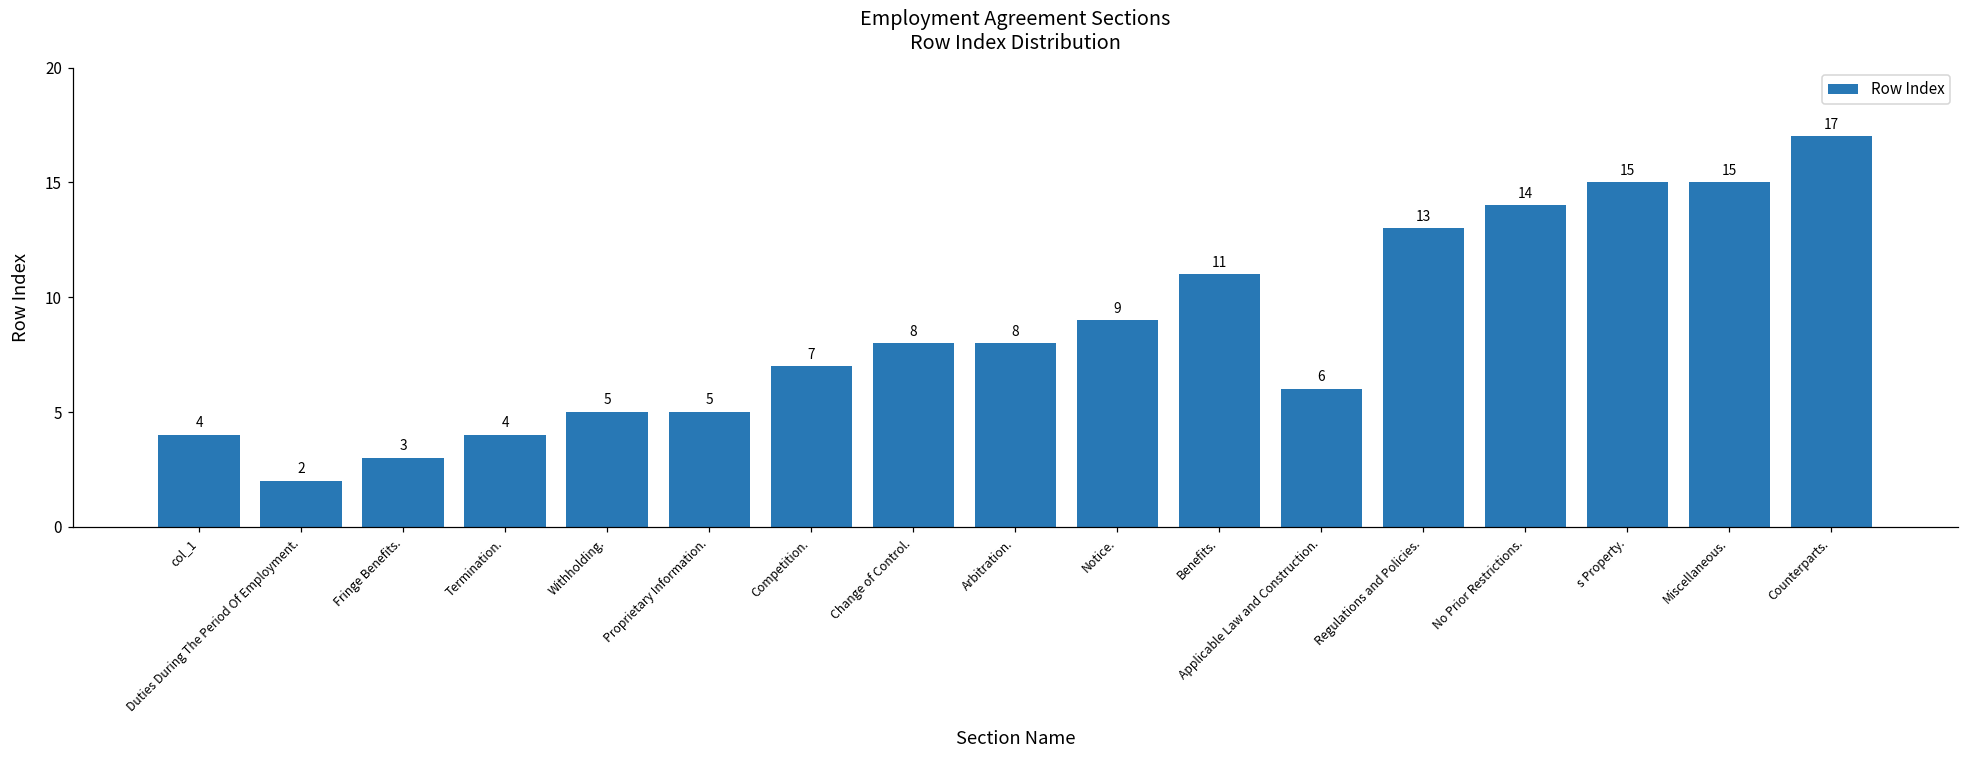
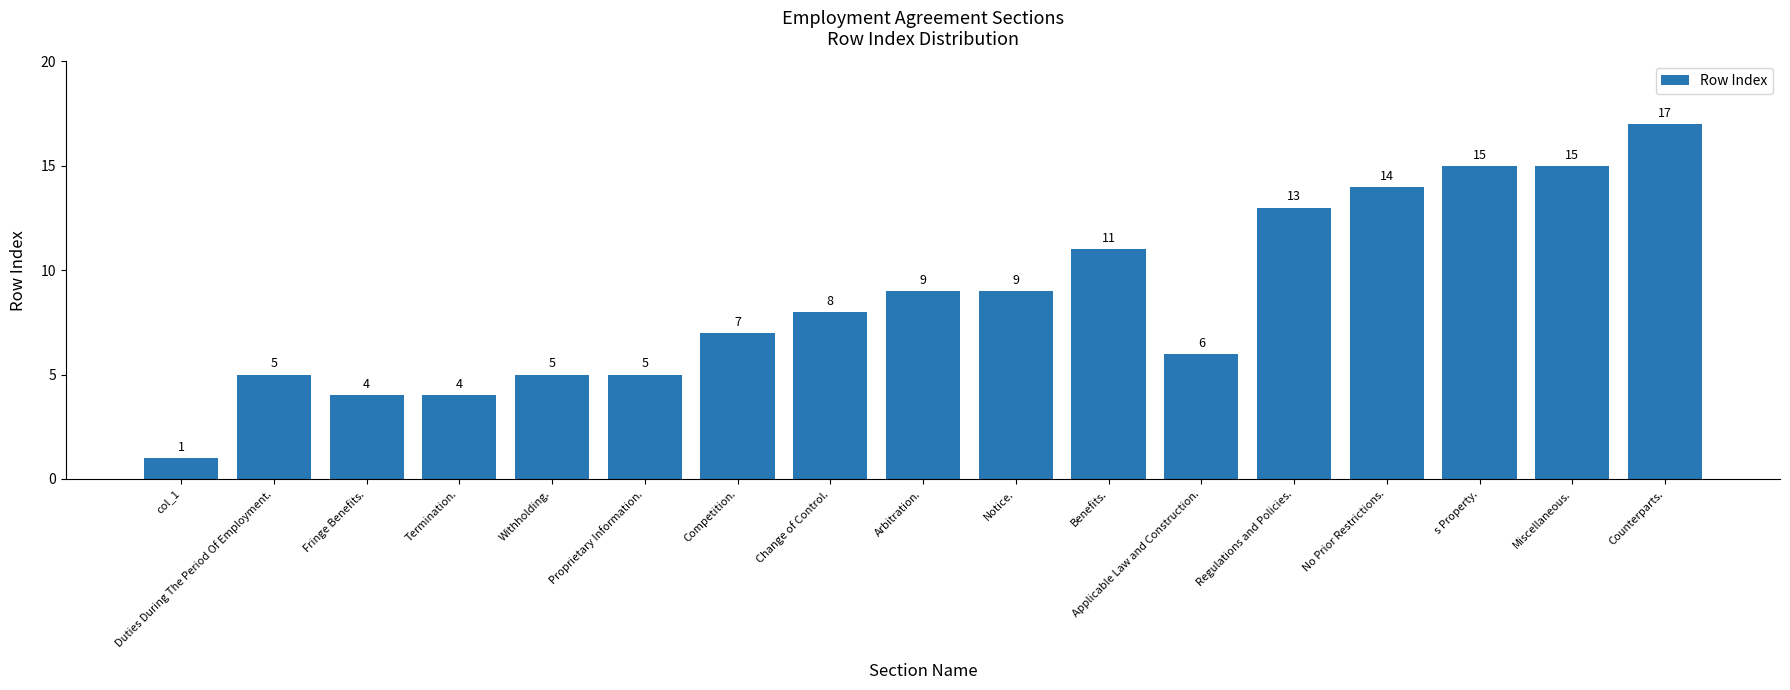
  {
-   "col_1": 4,
-   "Duties During The Period Of Employment.": 2,
-   "Fringe Benefits.": 3,
+   "col_1": 1,
+   "Duties During The Period Of Employment.": 5,
+   "Fringe Benefits.": 4,
    "Termination.": 4,
    "Withholding.": 5,
    "Proprietary Information.": 5,
    "Competition.": 7,
    "Change of Control.": 8,
-   "Arbitration.": 8,
+   "Arbitration.": 9,
    "Notice.": 9,
    "Benefits.": 11,
    "Applicable Law and Construction.": 6,
    "Regulations and Policies.": 13,
    "No Prior Restrictions.": 14,
    "s Property.": 15,
    "Miscellaneous.": 15,
    "Counterparts.": 17
  }
